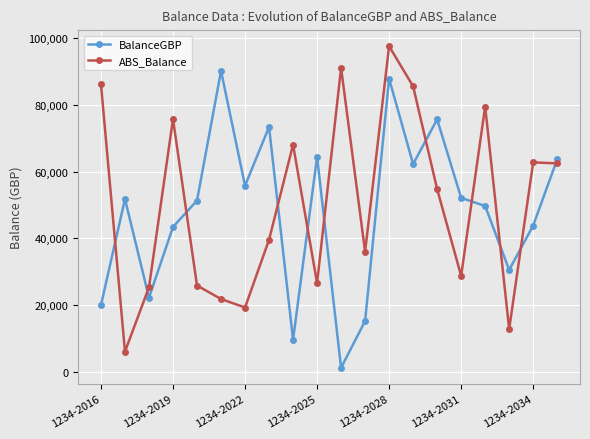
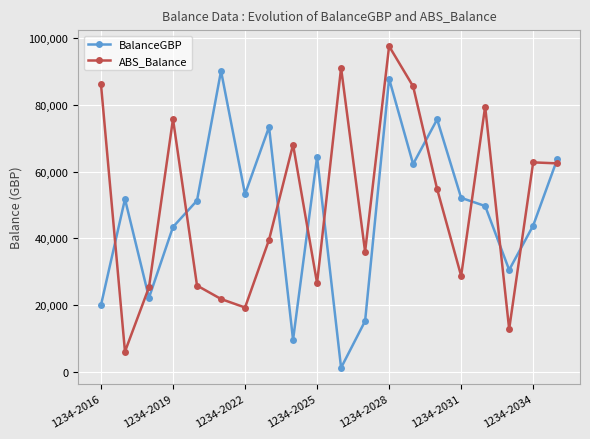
  {
    "BalanceGBP": {
      "1234-2016": "20,000",
      "1234-2019": "43,000",
-     "1234-2022": "56,000",
+     "1234-2022": "53,000",
      "1234-2025": "64,000",
      "1234-2028": "88,000",
      "1234-2031": "52,000",
      "1234-2034": "44,000"
    },
    "ABS_Balance": {
      "1234-2016": "86,000",
      "1234-2019": "76,000",
      "1234-2022": "19,000",
      "1234-2025": "27,000",
      "1234-2028": "98,000",
      "1234-2031": "29,000",
      "1234-2034": "63,000"
    }
  }
